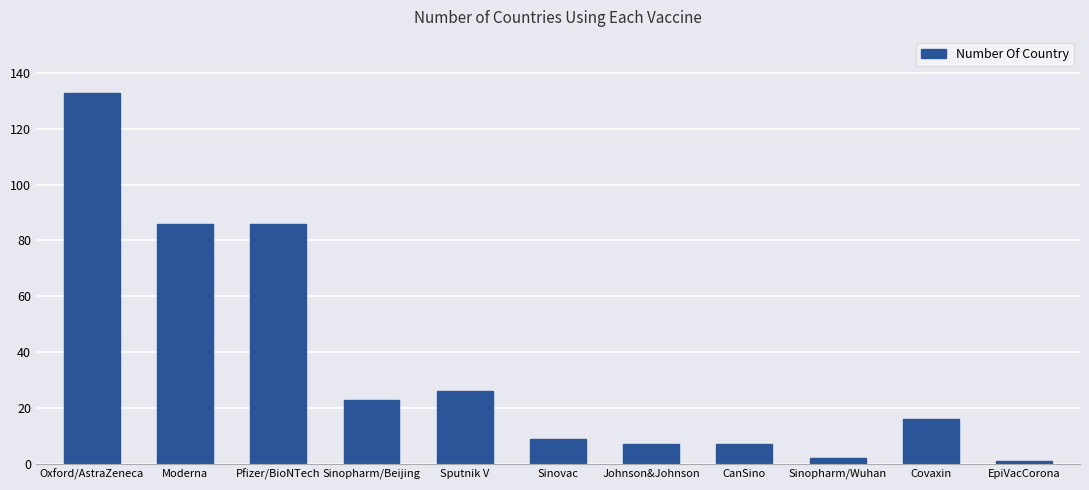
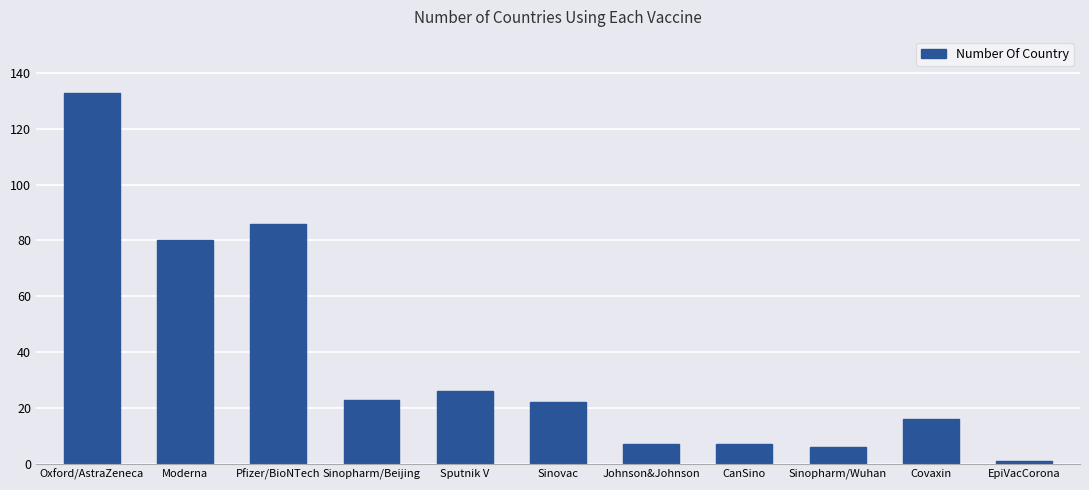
  {
    "Oxford/AstraZeneca": 133,
-   "Moderna": 86,
+   "Moderna": 80,
    "Pfizer/BioNTech": 86,
    "Sinopharm/Beijing": 23,
    "Sputnik V": 26,
-   "Sinovac": 9,
+   "Sinovac": 22,
    "Johnson&Johnson": 7,
    "CanSino": 7,
-   "Sinopharm/Wuhan": 2,
+   "Sinopharm/Wuhan": 6,
    "Covaxin": 16,
    "EpiVacCorona": 1
  }
